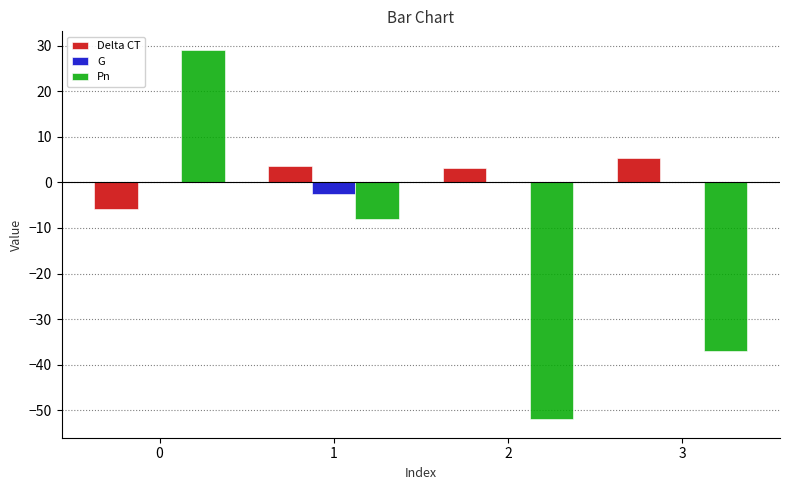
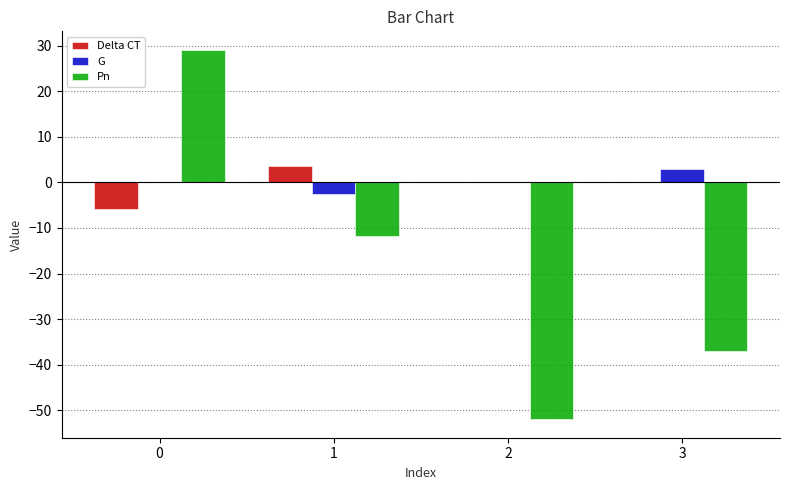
  {
    "Delta CT": {
      "0": -6,
      "1": 4,
-     "2": 3,
-     "3": 5
+     "2": 0,
+     "3": 0
    },
    "G": {
      "1": -3,
-     "3": 0
+     "3": 3
    },
    "Pn": {
      "0": 29,
-     "1": -8,
+     "1": -12,
      "2": -52,
      "3": -37
    }
  }
